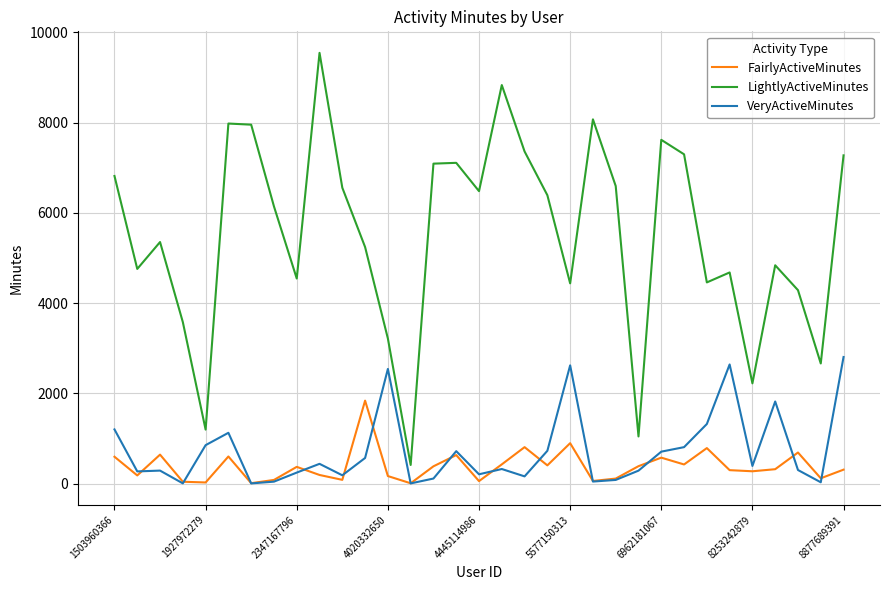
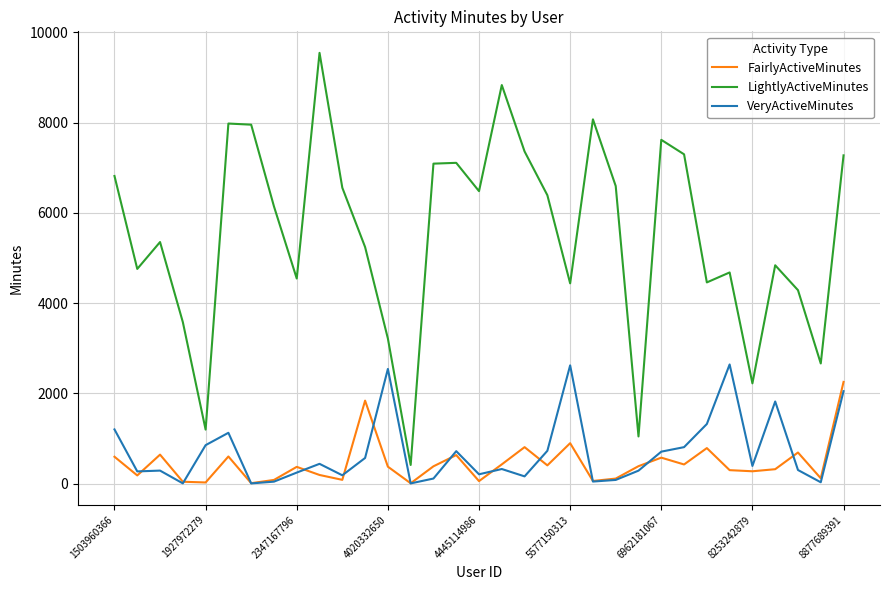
  {
    "FairlyActiveMinutes": {
      "1503960366": 600,
      "1927972279": 0,
      "2347167796": 400,
-     "4020332650": 200,
+     "4020332650": 400,
      "4445114986": 100,
      "5577150313": 900,
      "6962181067": 600,
      "8253242879": 300,
-     "8877689391": 300
+     "8877689391": 2300
    },
    "LightlyActiveMinutes": {
      "1503960366": 6800,
      "1927972279": 1200,
      "2347167796": 4500,
      "4020332650": 3200,
      "4445114986": 6500,
      "5577150313": 4400,
      "6962181067": 7600,
      "8253242879": 2200,
      "8877689391": 7300
    },
    "VeryActiveMinutes": {
      "1503960366": 1200,
      "1927972279": 900,
      "2347167796": 200,
      "4020332650": 2500,
      "4445114986": 200,
      "5577150313": 2600,
      "6962181067": 700,
      "8253242879": 400,
-     "8877689391": 2800
+     "8877689391": 2000
    }
  }
